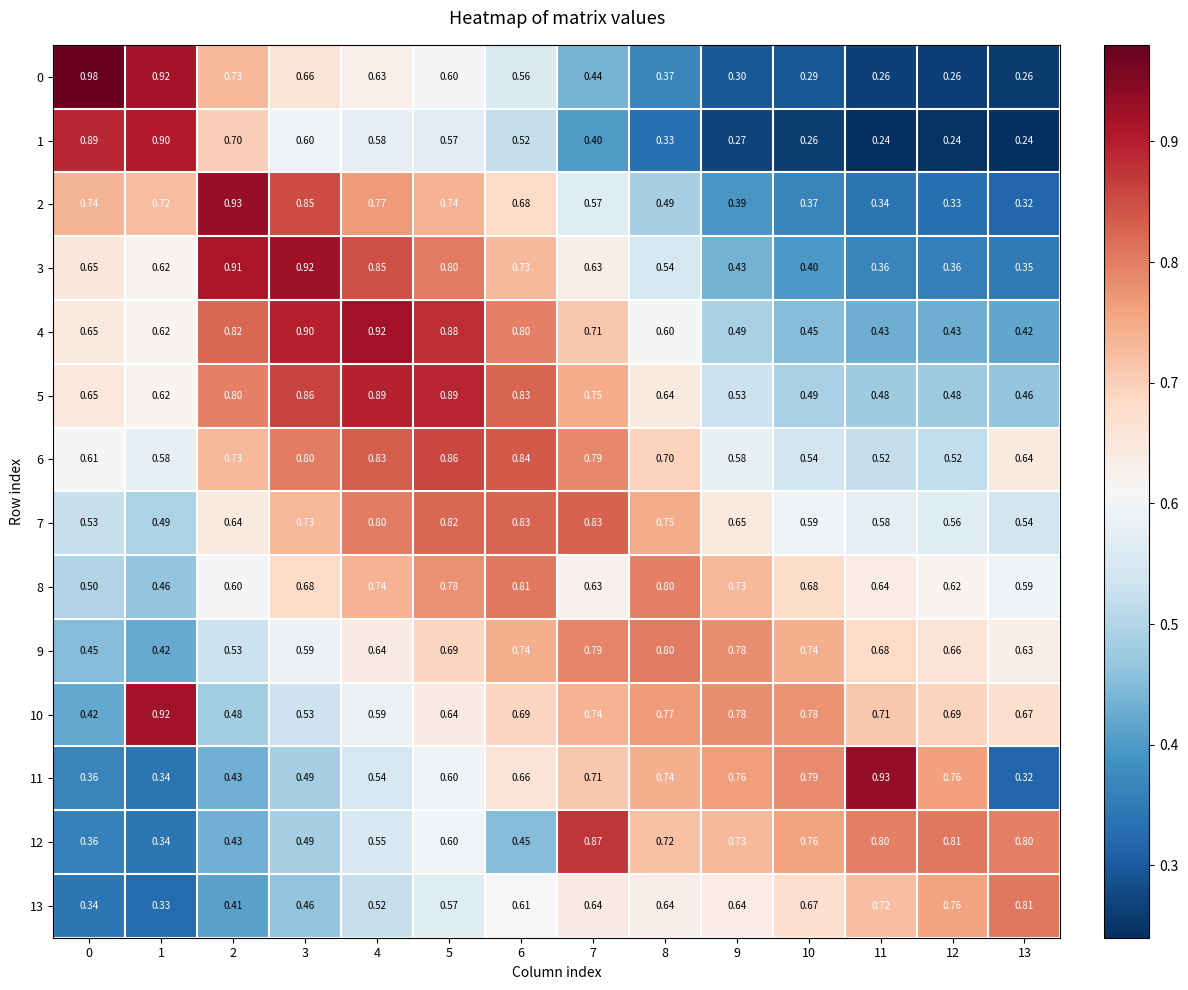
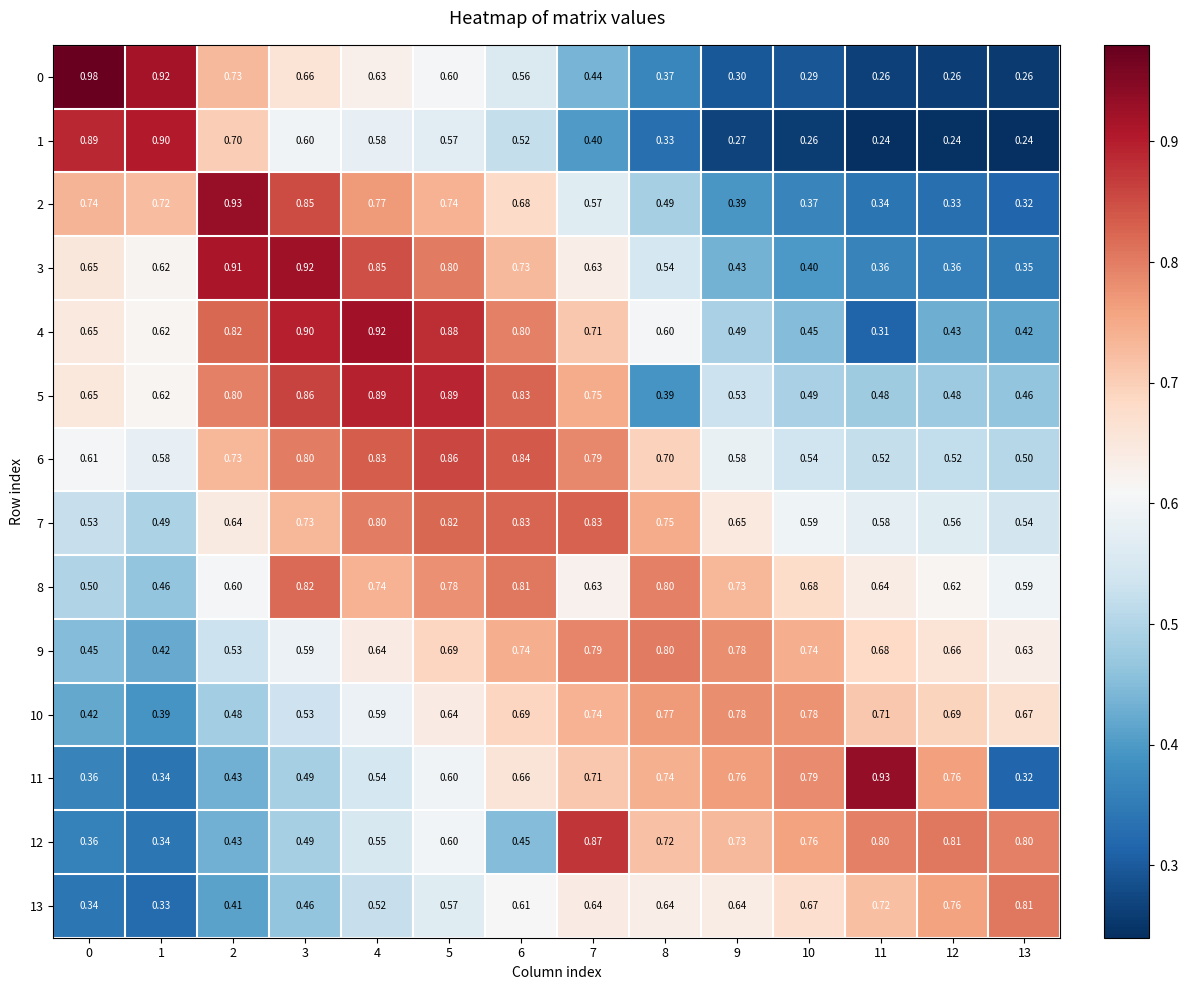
  {
    "0": {
      "0": 0.98,
      "1": 0.92,
      "2": 0.73,
      "3": 0.66,
      "4": 0.63,
      "5": 0.60,
      "6": 0.56,
      "7": 0.44,
      "8": 0.37,
      "9": 0.30,
      "10": 0.29,
      "11": 0.26,
      "12": 0.26,
      "13": 0.26
    },
    "1": {
      "0": 0.89,
      "1": 0.90,
      "2": 0.70,
      "3": 0.60,
      "4": 0.58,
      "5": 0.57,
      "6": 0.52,
      "7": 0.40,
      "8": 0.33,
      "9": 0.27,
      "10": 0.26,
      "11": 0.24,
      "12": 0.24,
      "13": 0.24
    },
    "2": {
      "0": 0.74,
      "1": 0.72,
      "2": 0.93,
      "3": 0.85,
      "4": 0.77,
      "5": 0.74,
      "6": 0.68,
      "7": 0.57,
      "8": 0.49,
      "9": 0.39,
      "10": 0.37,
      "11": 0.34,
      "12": 0.33,
      "13": 0.32
    },
    "3": {
      "0": 0.65,
      "1": 0.62,
      "2": 0.91,
      "3": 0.92,
      "4": 0.85,
      "5": 0.80,
      "6": 0.73,
      "7": 0.63,
      "8": 0.54,
      "9": 0.43,
      "10": 0.40,
      "11": 0.36,
      "12": 0.36,
      "13": 0.35
    },
    "4": {
      "0": 0.65,
      "1": 0.62,
      "2": 0.82,
      "3": 0.90,
      "4": 0.92,
      "5": 0.88,
      "6": 0.80,
      "7": 0.71,
      "8": 0.60,
      "9": 0.49,
      "10": 0.45,
-     "11": 0.43,
+     "11": 0.31,
      "12": 0.43,
      "13": 0.42
    },
    "5": {
      "0": 0.65,
      "1": 0.62,
      "2": 0.80,
      "3": 0.86,
      "4": 0.89,
      "5": 0.89,
      "6": 0.83,
      "7": 0.75,
-     "8": 0.64,
+     "8": 0.39,
      "9": 0.53,
      "10": 0.49,
      "11": 0.48,
      "12": 0.48,
      "13": 0.46
    },
    "6": {
      "0": 0.61,
      "1": 0.58,
      "2": 0.73,
      "3": 0.80,
      "4": 0.83,
      "5": 0.86,
      "6": 0.84,
      "7": 0.79,
      "8": 0.70,
      "9": 0.58,
      "10": 0.54,
      "11": 0.52,
      "12": 0.52,
-     "13": 0.64
+     "13": 0.50
    },
    "7": {
      "0": 0.53,
      "1": 0.49,
      "2": 0.64,
      "3": 0.73,
      "4": 0.80,
      "5": 0.82,
      "6": 0.83,
      "7": 0.83,
      "8": 0.75,
      "9": 0.65,
      "10": 0.59,
      "11": 0.58,
      "12": 0.56,
      "13": 0.54
    },
    "8": {
      "0": 0.50,
      "1": 0.46,
      "2": 0.60,
-     "3": 0.68,
+     "3": 0.82,
      "4": 0.74,
      "5": 0.78,
      "6": 0.81,
      "7": 0.63,
      "8": 0.80,
      "9": 0.73,
      "10": 0.68,
      "11": 0.64,
      "12": 0.62,
      "13": 0.59
    },
    "9": {
      "0": 0.45,
      "1": 0.42,
      "2": 0.53,
      "3": 0.59,
      "4": 0.64,
      "5": 0.69,
      "6": 0.74,
      "7": 0.79,
      "8": 0.80,
      "9": 0.78,
      "10": 0.74,
      "11": 0.68,
      "12": 0.66,
      "13": 0.63
    },
    "10": {
      "0": 0.42,
-     "1": 0.92,
+     "1": 0.39,
      "2": 0.48,
      "3": 0.53,
      "4": 0.59,
      "5": 0.64,
      "6": 0.69,
      "7": 0.74,
      "8": 0.77,
      "9": 0.78,
      "10": 0.78,
      "11": 0.71,
      "12": 0.69,
      "13": 0.67
    },
    "11": {
      "0": 0.36,
      "1": 0.34,
      "2": 0.43,
      "3": 0.49,
      "4": 0.54,
      "5": 0.60,
      "6": 0.66,
      "7": 0.71,
      "8": 0.74,
      "9": 0.76,
      "10": 0.79,
      "11": 0.93,
      "12": 0.76,
      "13": 0.32
    },
    "12": {
      "0": 0.36,
      "1": 0.34,
      "2": 0.43,
      "3": 0.49,
      "4": 0.55,
      "5": 0.60,
      "6": 0.45,
      "7": 0.87,
      "8": 0.72,
      "9": 0.73,
      "10": 0.76,
      "11": 0.80,
      "12": 0.81,
      "13": 0.80
    },
    "13": {
      "0": 0.34,
      "1": 0.33,
      "2": 0.41,
      "3": 0.46,
      "4": 0.52,
      "5": 0.57,
      "6": 0.61,
      "7": 0.64,
      "8": 0.64,
      "9": 0.64,
      "10": 0.67,
      "11": 0.72,
      "12": 0.76,
      "13": 0.81
    }
  }
